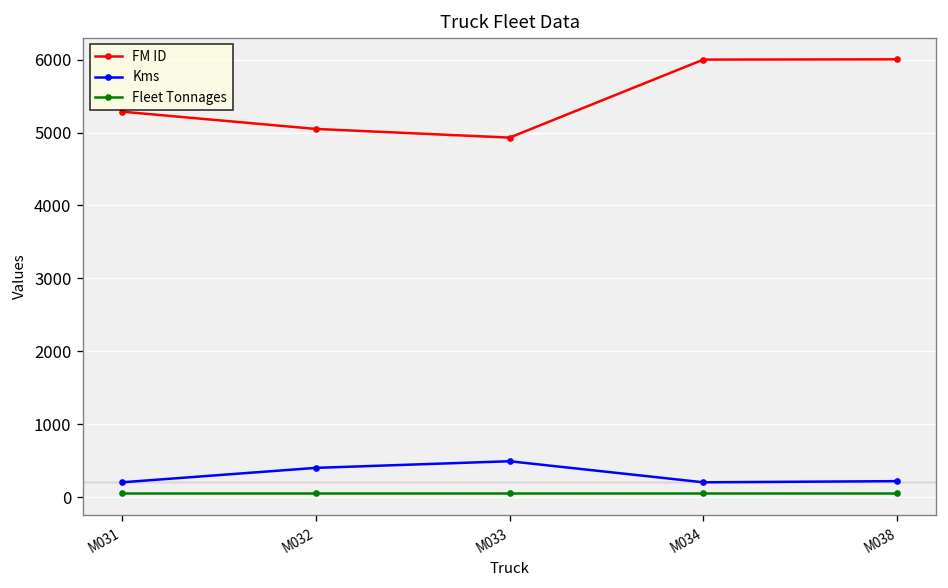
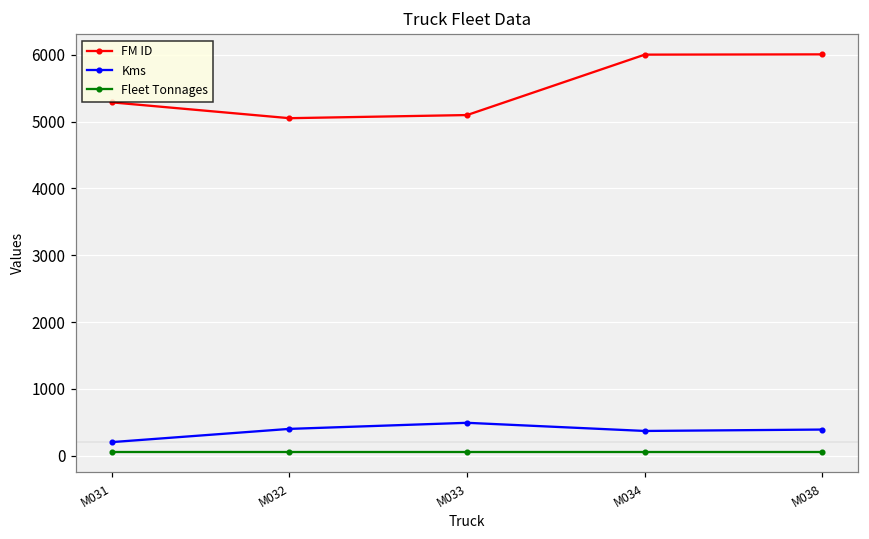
  {
    "FM ID": {
      "M031": 5300,
      "M032": 5100,
-     "M033": 4900,
+     "M033": 5100,
      "M034": 6000,
      "M038": 6000
    },
    "Kms": {
      "M031": 200,
      "M032": 400,
      "M033": 500,
-     "M034": 200,
-     "M038": 200
+     "M034": 400,
+     "M038": 400
    },
    "Fleet Tonnages": {
      "M031": 100,
      "M032": 100,
      "M033": 100,
      "M034": 100,
      "M038": 100
    }
  }
